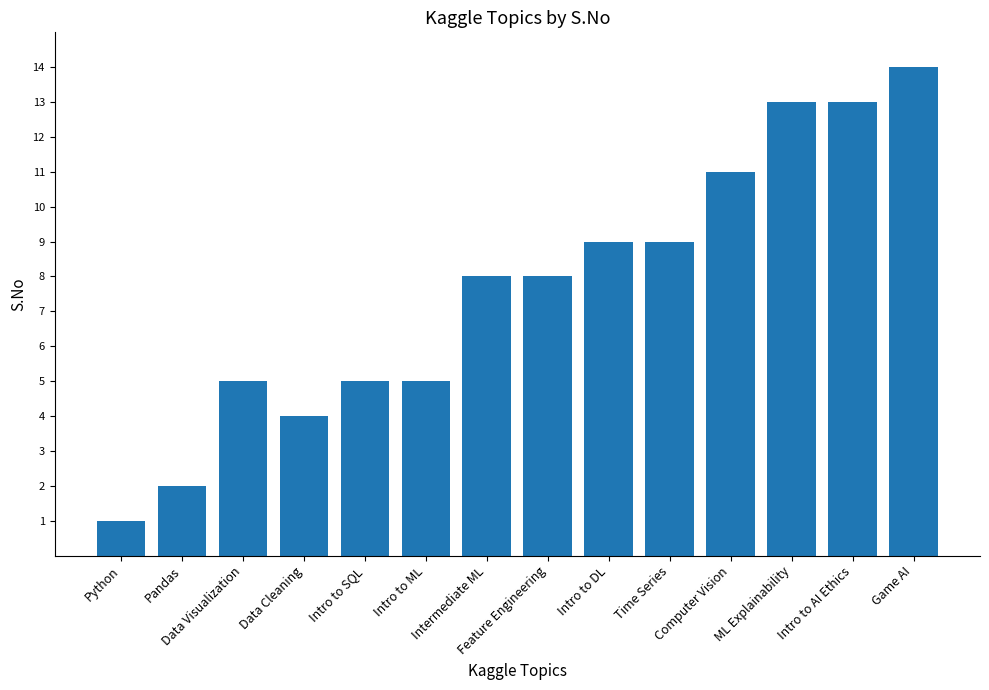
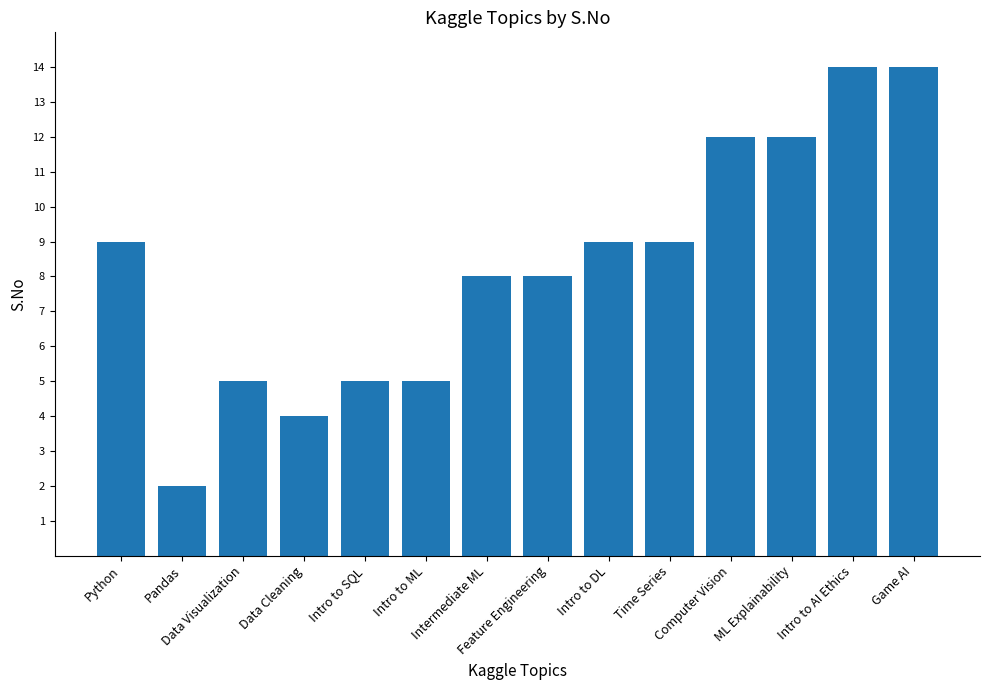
  {
-   "Python": 1,
+   "Python": 9,
    "Pandas": 2,
    "Data Visualization": 5,
    "Data Cleaning": 4,
    "Intro to SQL": 5,
    "Intro to ML": 5,
    "Intermediate ML": 8,
    "Feature Engineering": 8,
    "Intro to DL": 9,
    "Time Series": 9,
-   "Computer Vision": 11,
-   "ML Explainability": 13,
-   "Intro to AI Ethics": 13,
+   "Computer Vision": 12,
+   "ML Explainability": 12,
+   "Intro to AI Ethics": 14,
    "Game AI": 14
  }
